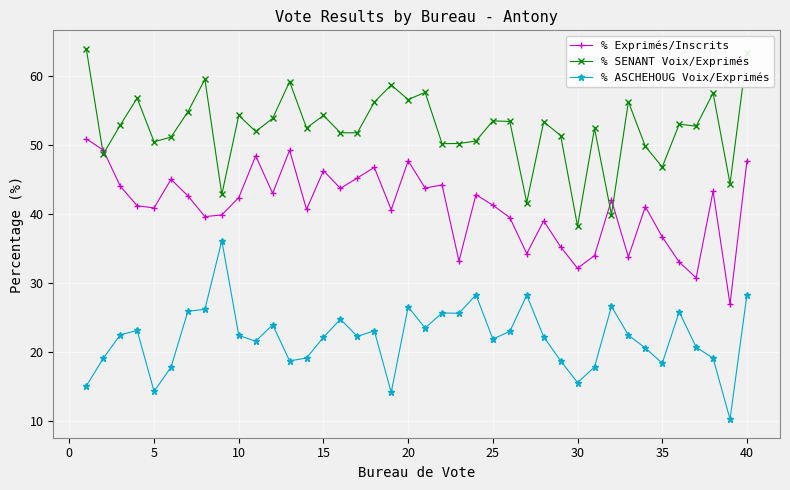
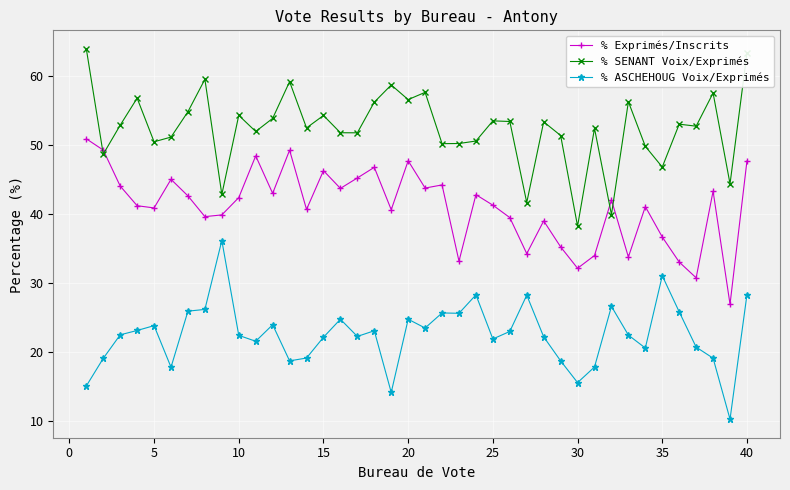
  {
    "% Exprimés/Inscrits": {
      "5": 41,
      "10": 42,
      "15": 46,
      "20": 48,
      "25": 41,
      "30": 32,
      "35": 37,
      "40": 48
    },
    "% SENANT Voix/Exprimés": {
      "5": 50,
      "10": 54,
      "15": 54,
      "20": 57,
      "25": 53,
      "30": 38,
      "35": 47
    },
    "% ASCHEHOUG Voix/Exprimés": {
-     "5": 14,
+     "5": 24,
      "10": 22,
      "15": 22,
-     "20": 27,
+     "20": 25,
      "25": 22,
      "30": 16,
-     "35": 18,
+     "35": 31,
      "40": 28
    }
  }
